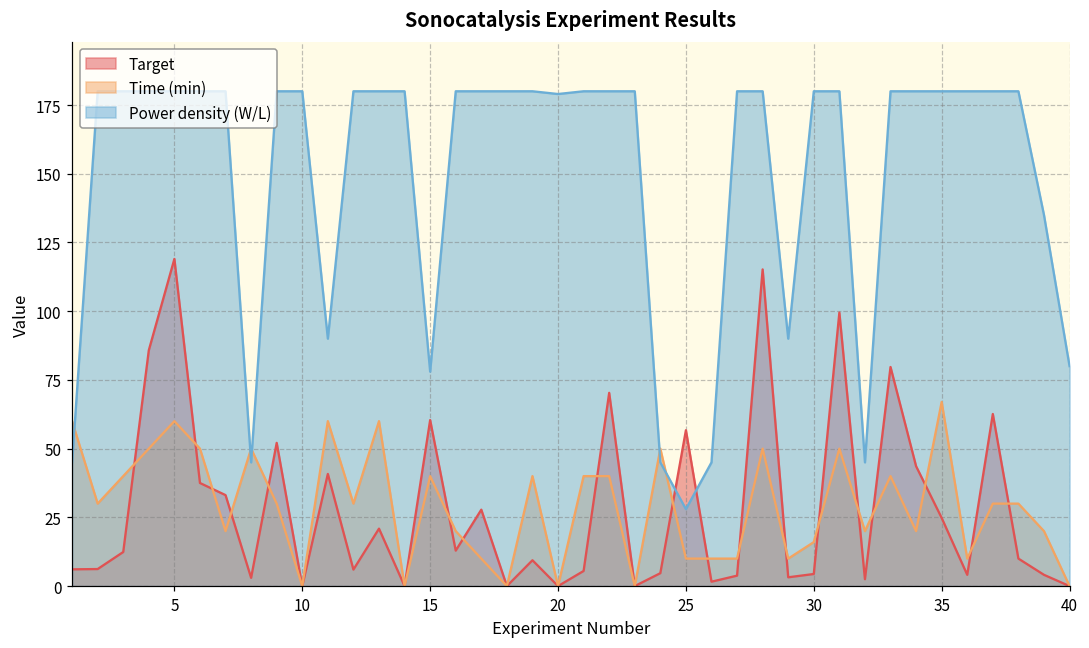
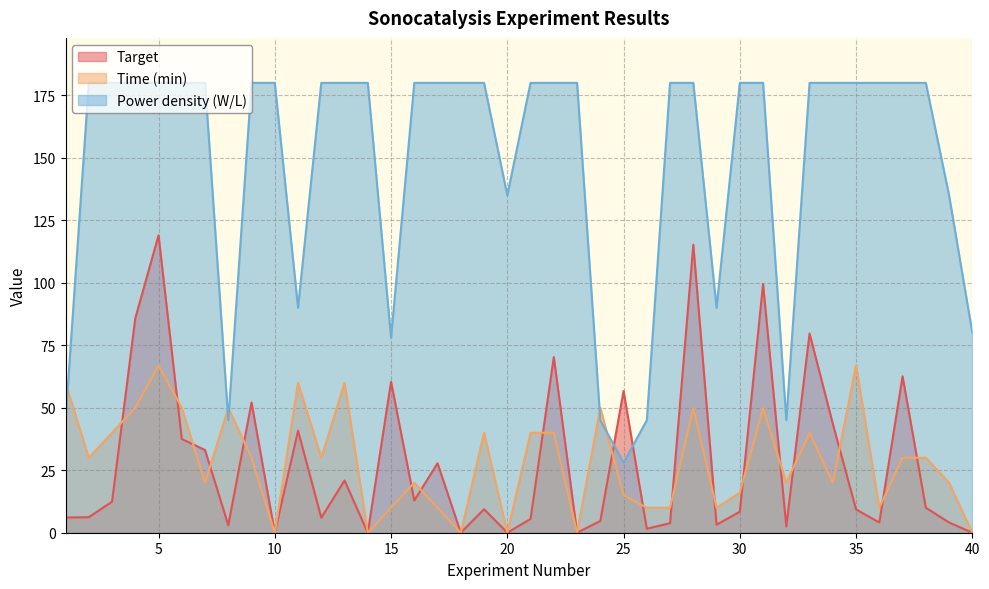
  {
    "Target": {
      "5": 119,
      "15": 60,
      "25": 57,
-     "30": 4,
-     "35": 25
+     "30": 8,
+     "35": 9
    },
    "Time (min)": {
-     "5": 60,
-     "15": 40,
-     "25": 10,
+     "5": 67,
+     "15": 10,
+     "25": 15,
      "30": 16,
      "35": 67
    },
    "Power density (W/L)": {
      "10": 180,
      "15": 78,
-     "20": 179,
+     "20": 135,
      "25": 28,
      "30": 180,
      "35": 180,
      "40": 80
    }
  }
